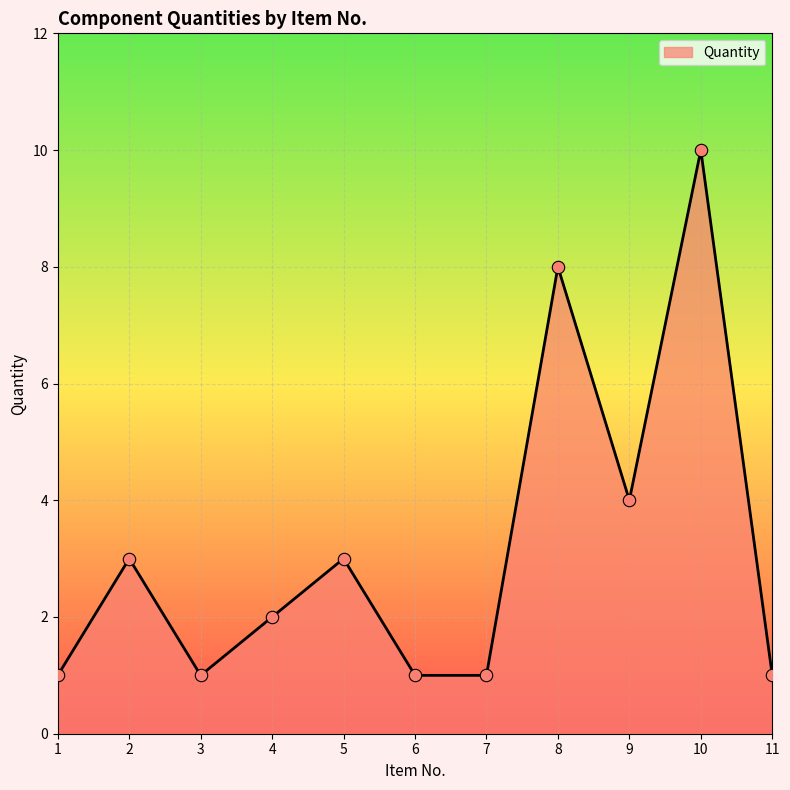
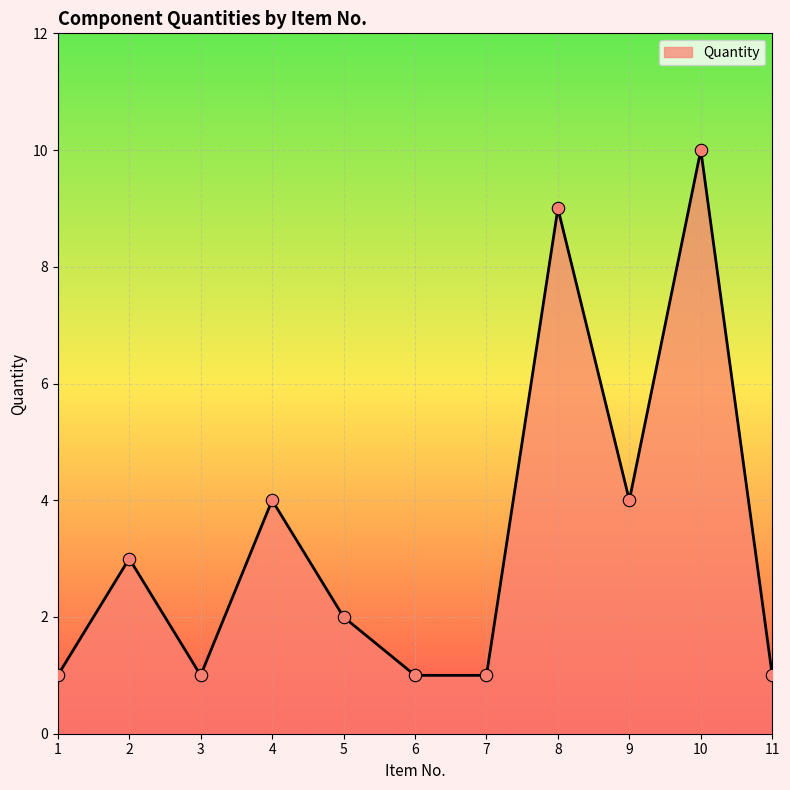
  {
    "1": 1,
    "2": 3,
    "3": 1,
-   "4": 2,
-   "5": 3,
+   "4": 4,
+   "5": 2,
    "6": 1,
    "7": 1,
-   "8": 8,
+   "8": 9,
    "9": 4,
    "10": 10,
    "11": 1
  }
